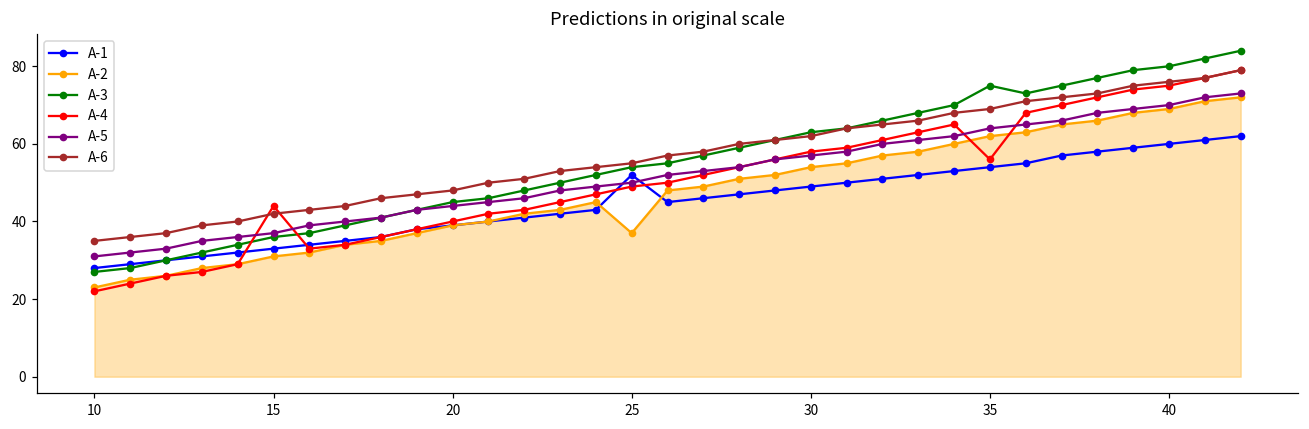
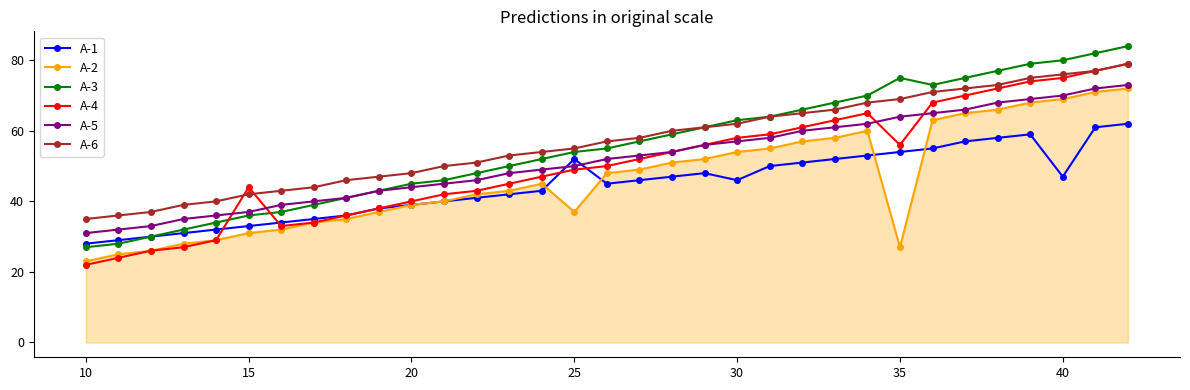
  {
    "A-1": {
      "10": 28,
      "15": 33,
      "25": 52,
-     "30": 49,
+     "30": 46,
      "35": 54,
-     "40": 60
+     "40": 47
    },
    "A-2": {
      "10": 23,
      "15": 31,
      "25": 37,
      "30": 54,
-     "35": 62,
+     "35": 27,
      "40": 69
    },
    "A-3": {
      "10": 27,
      "15": 36,
      "20": 45,
      "25": 54,
      "30": 63,
      "35": 75,
      "40": 80
    },
    "A-4": {
      "10": 22,
      "15": 44,
      "20": 40,
      "25": 49,
      "30": 58,
      "35": 56,
      "40": 75
    },
    "A-5": {
      "10": 31,
      "15": 37,
      "20": 44,
      "25": 50,
      "30": 57,
      "35": 64,
      "40": 70
    },
    "A-6": {
      "10": 35,
      "15": 42,
      "20": 48,
      "25": 55,
      "30": 62,
      "35": 69,
      "40": 76
    }
  }
